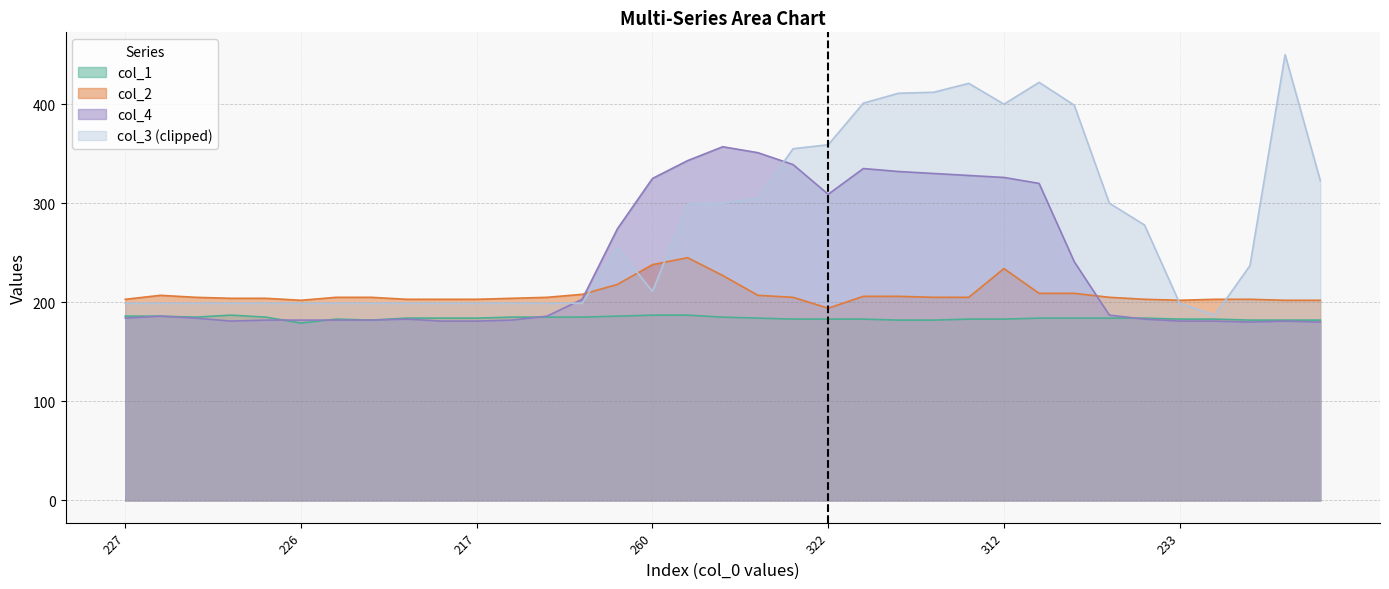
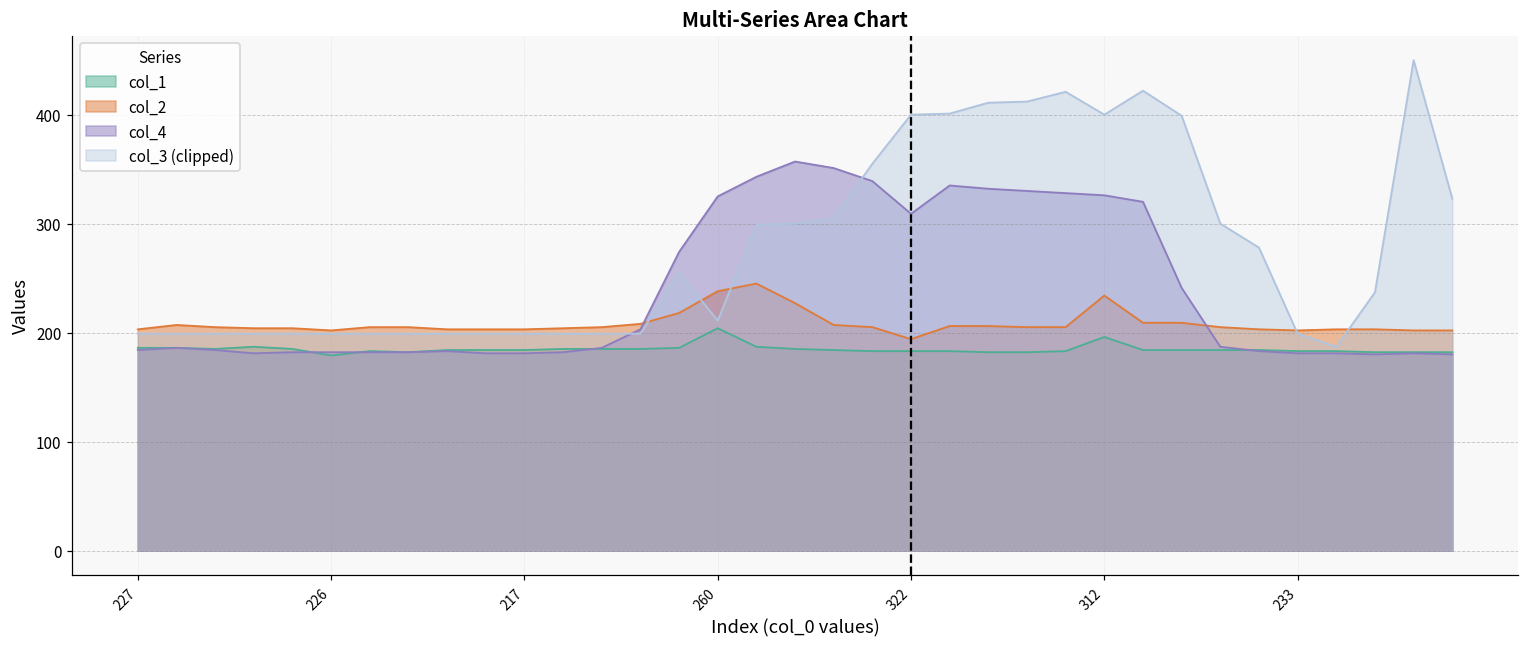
  {
    "col_1": {
      "226": 180,
      "217": 180,
-     "260": 190,
+     "260": 200,
      "322": 180,
-     "312": 180
+     "312": 200
    },
    "col_2": {
      "227": 200,
      "226": 200,
      "217": 200,
      "260": 240,
      "322": 190,
      "312": 230,
      "233": 200
    },
    "col_4": {
      "226": 180,
      "217": 180,
      "260": 330,
      "322": 310,
      "312": 330
    },
    "col_3 (clipped)": {
      "227": 200,
      "226": 200,
      "217": 200,
      "260": 210,
-     "322": 360,
+     "322": 400,
      "312": 400,
      "233": 200
    }
  }
